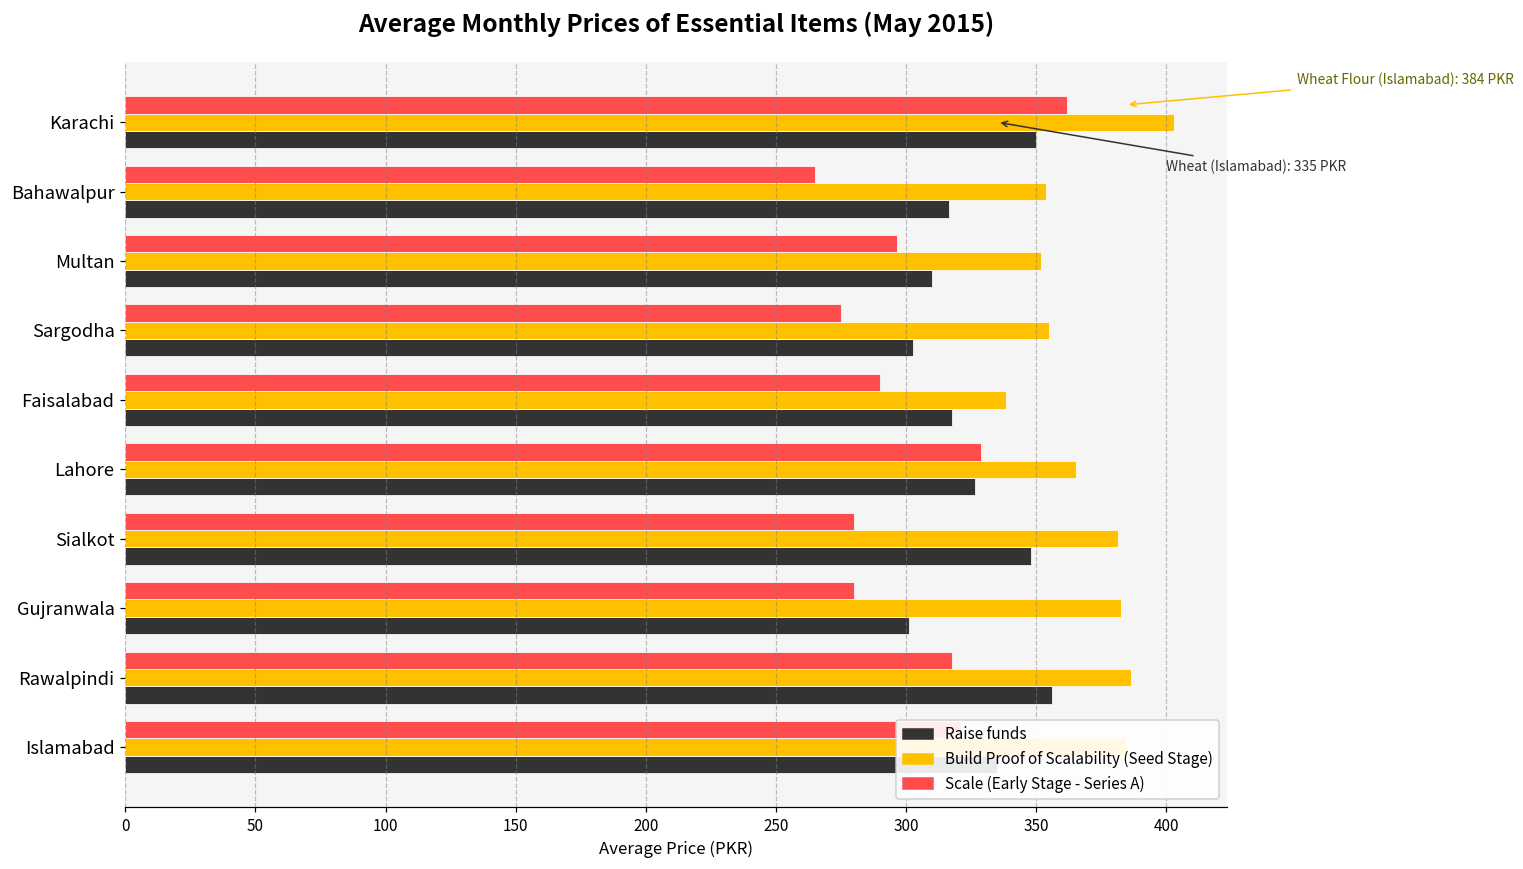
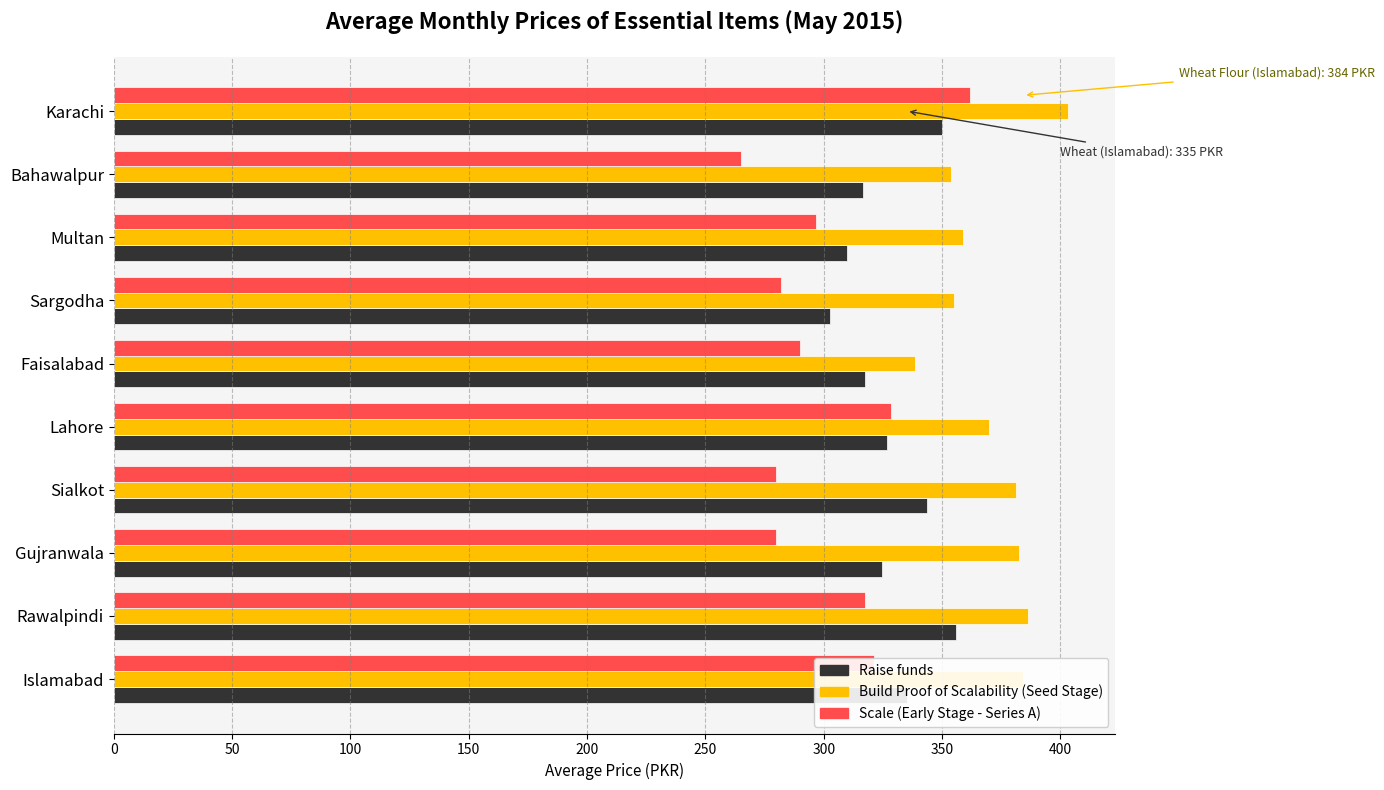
  {
    "Raise funds": {
      "Bahawalpur": 316,
      "Multan": 310,
      "Sargodha": 303,
      "Faisalabad": 318,
      "Lahore": 327,
-     "Sialkot": 348,
-     "Gujranwala": 301,
+     "Sialkot": 344,
+     "Gujranwala": 325,
      "Rawalpindi": 356
    },
    "Build Proof of Scalability (Seed Stage)": {
      "Bahawalpur": 354,
-     "Multan": 352,
+     "Multan": 359,
      "Sargodha": 355,
      "Faisalabad": 338,
-     "Lahore": 365,
+     "Lahore": 370,
      "Sialkot": 381,
      "Gujranwala": 383,
      "Rawalpindi": 387
    },
    "Scale (Early Stage - Series A)": {
      "Karachi": 362,
      "Bahawalpur": 265,
      "Multan": 297,
-     "Sargodha": 275,
+     "Sargodha": 282,
      "Faisalabad": 290,
      "Lahore": 329,
      "Sialkot": 280,
      "Gujranwala": 280,
      "Rawalpindi": 318
    }
  }
